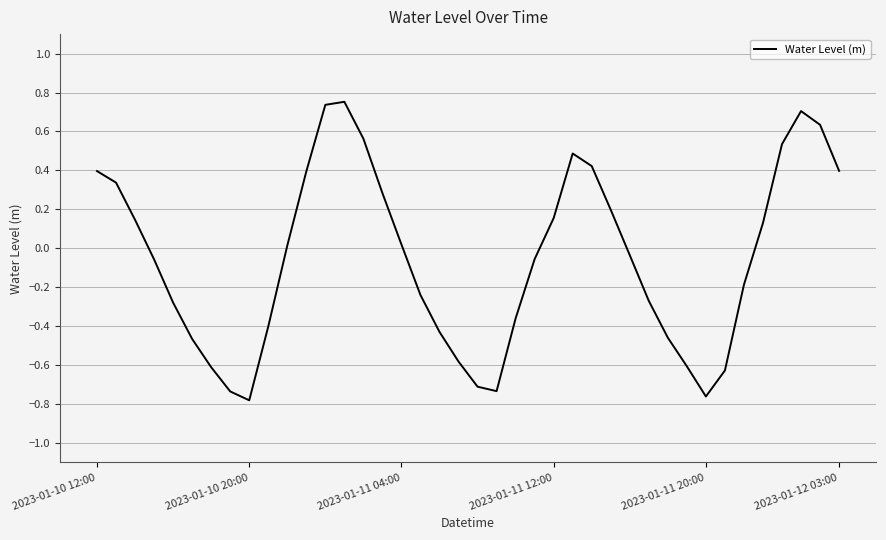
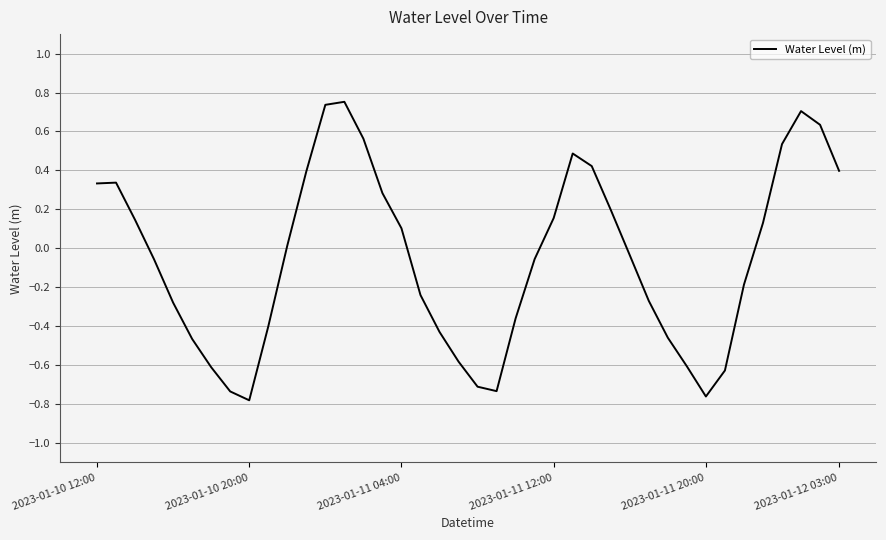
  {
-   "2023-01-10 12:00": 0.40,
+   "2023-01-10 12:00": 0.33,
    "2023-01-10 20:00": -0.78,
-   "2023-01-11 04:00": 0.02,
+   "2023-01-11 04:00": 0.10,
    "2023-01-11 12:00": 0.16,
    "2023-01-11 20:00": -0.76,
    "2023-01-12 03:00": 0.40
  }
